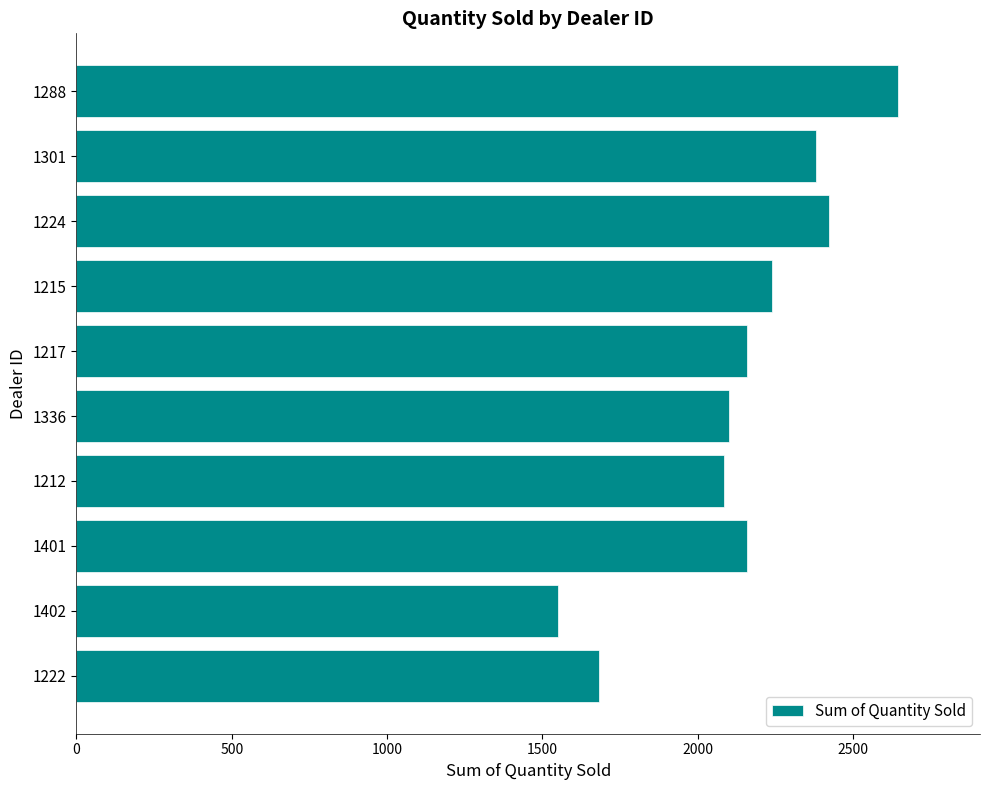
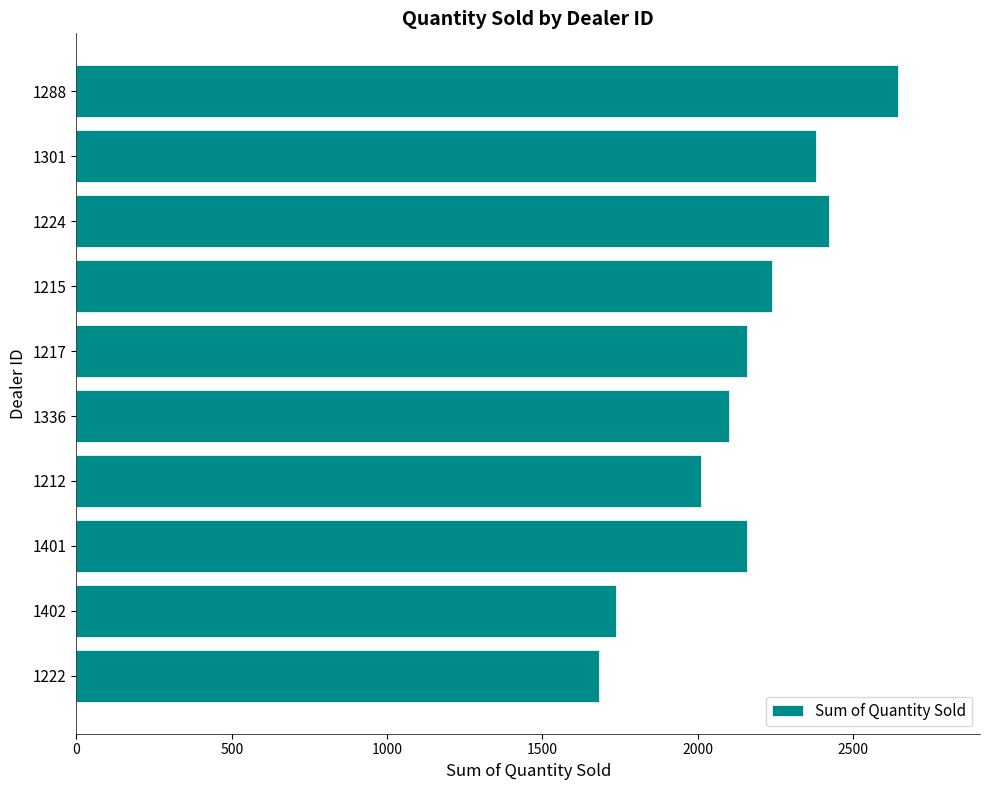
  {
    "1288": 2640,
    "1301": 2380,
    "1224": 2420,
    "1215": 2240,
    "1217": 2160,
    "1336": 2100,
-   "1212": 2080,
+   "1212": 2010,
    "1401": 2160,
-   "1402": 1550,
+   "1402": 1740,
    "1222": 1680
  }
